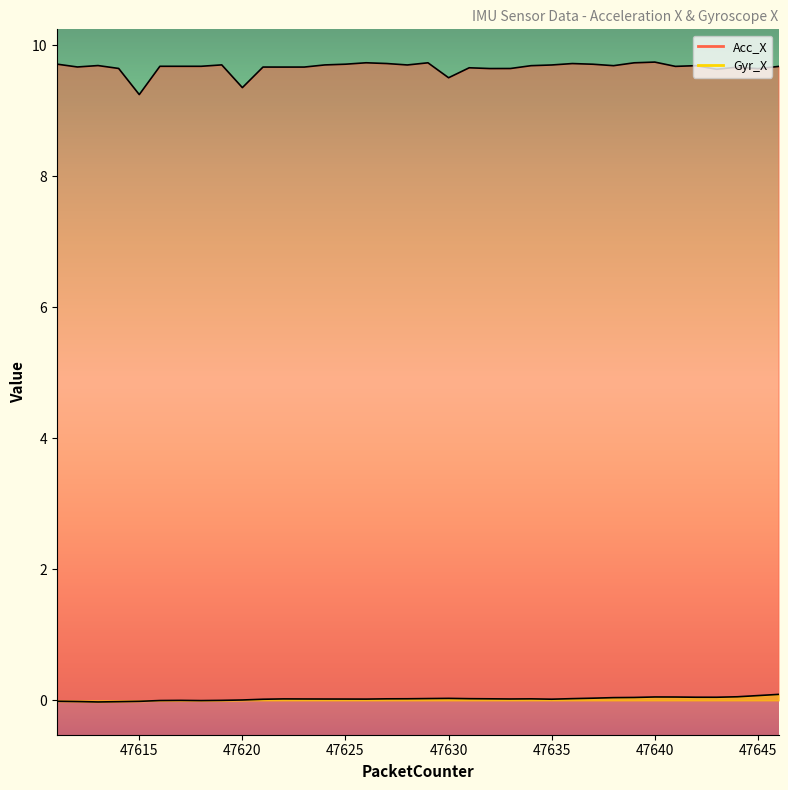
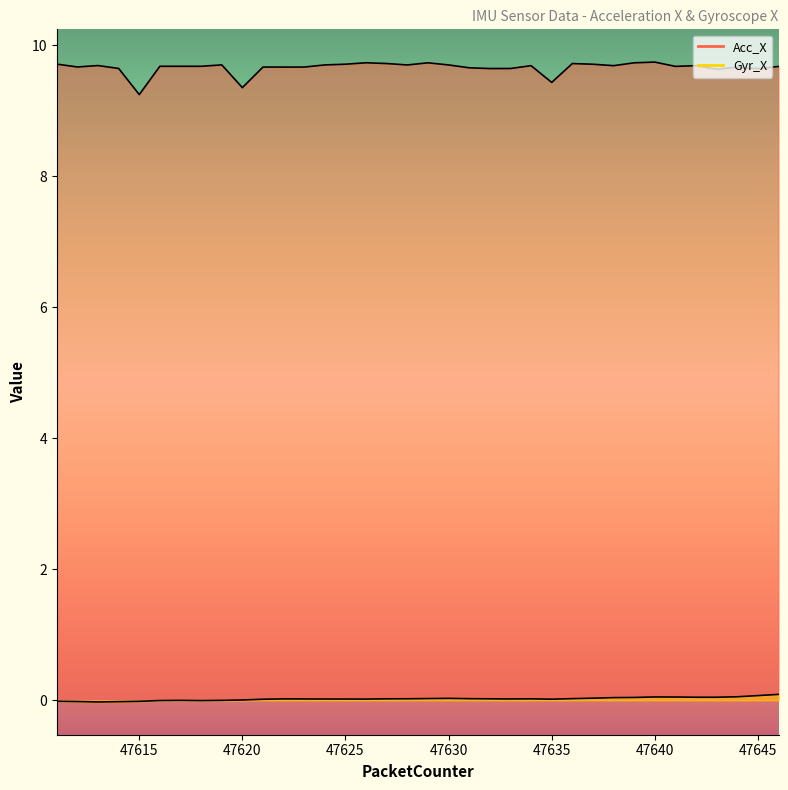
  {
    "Acc_X": {
      "47615": 9.2,
      "47620": 9.4,
      "47625": 9.7,
-     "47630": 9.5,
-     "47635": 9.7,
+     "47630": 9.7,
+     "47635": 9.4,
      "47640": 9.7
    }
  }
